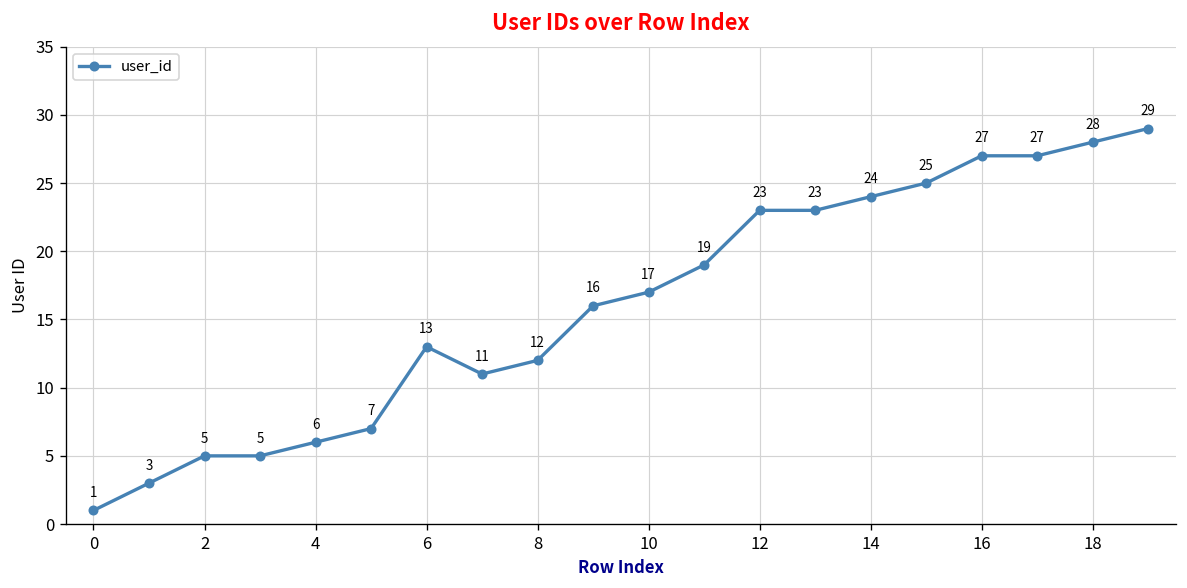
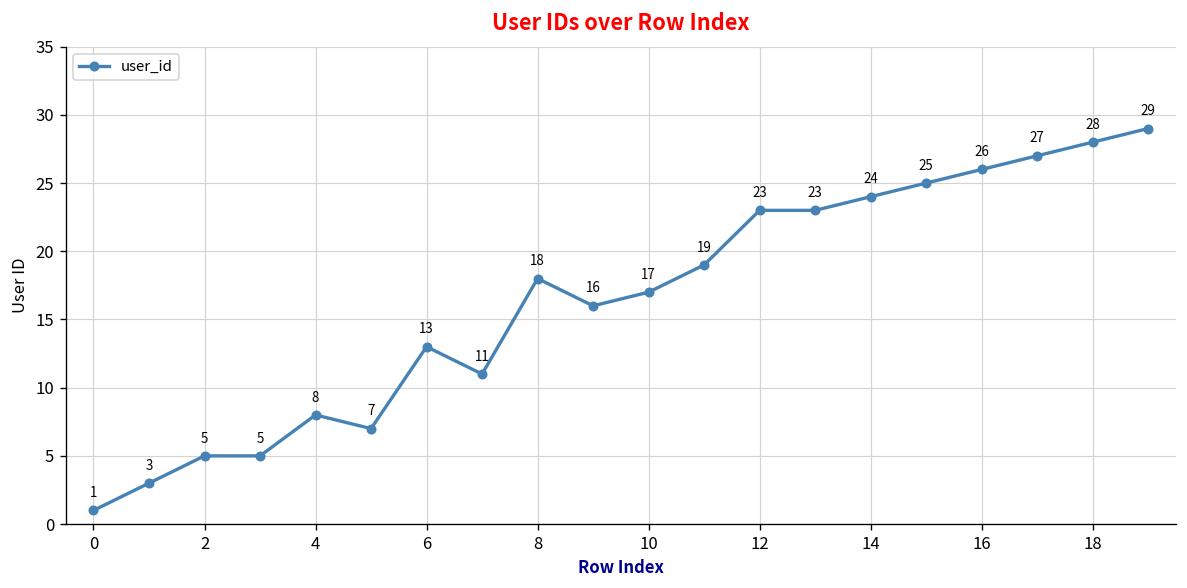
  {
    "0": 1,
    "2": 5,
-   "4": 6,
+   "4": 8,
    "6": 13,
-   "8": 12,
+   "8": 18,
    "10": 17,
    "12": 23,
    "14": 24,
-   "16": 27,
+   "16": 26,
    "18": 28
  }
